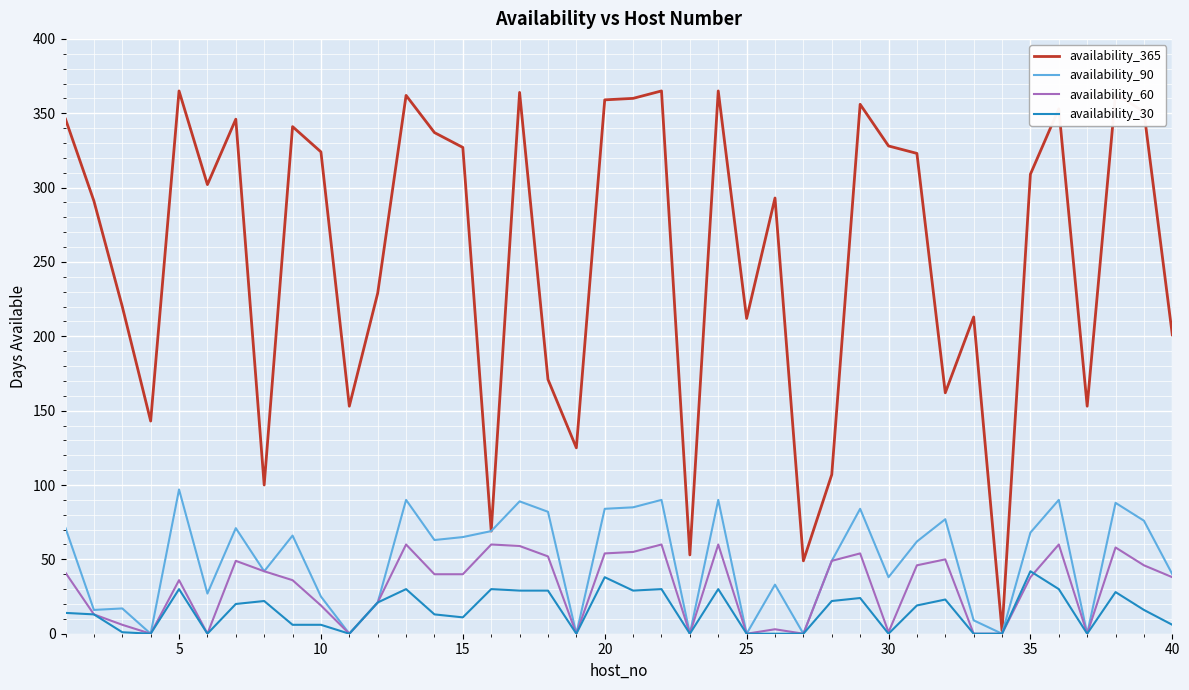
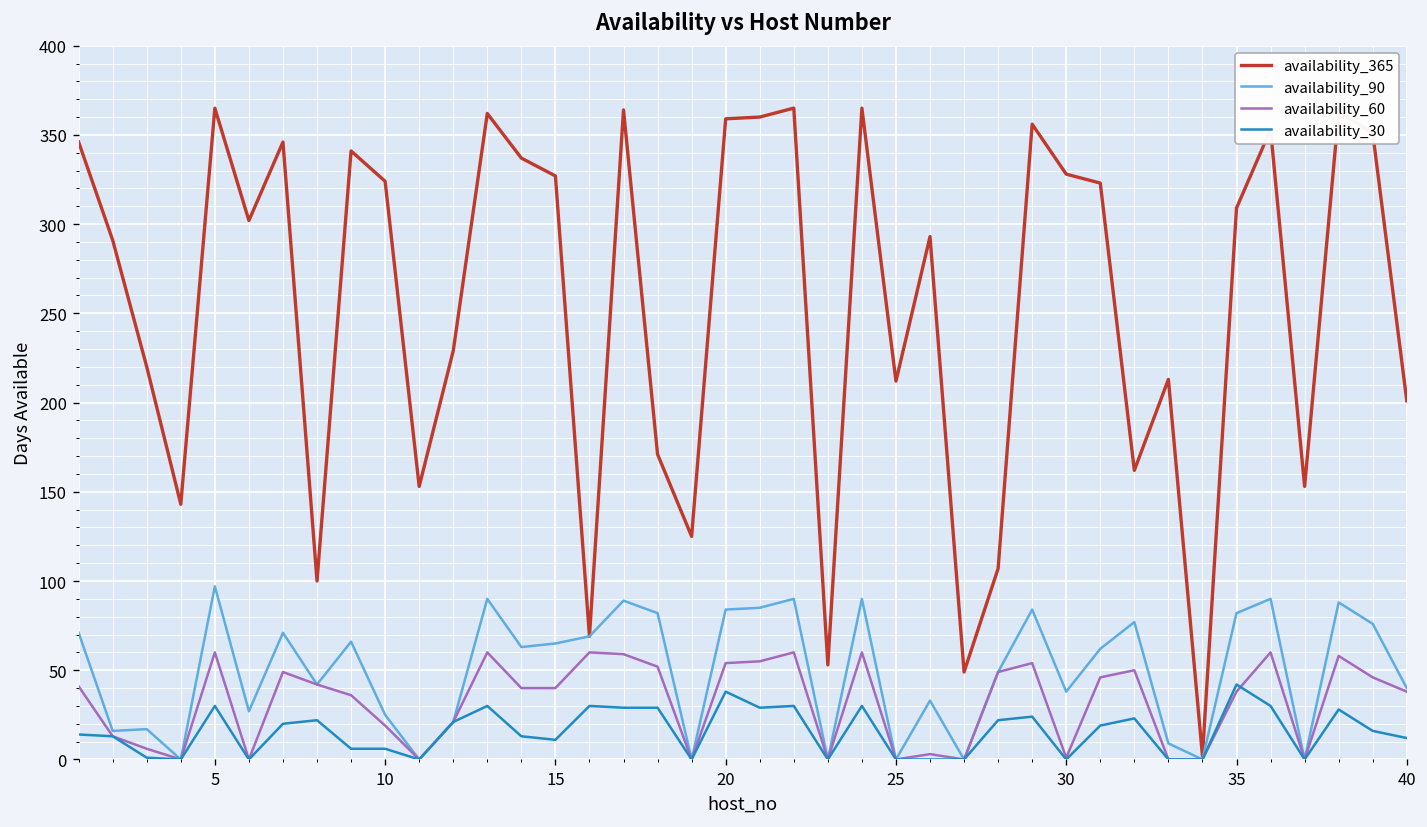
  {
    "availability_365": {
      "5": 365,
      "10": 324,
      "15": 327,
      "20": 359,
      "25": 212,
      "30": 328,
      "35": 309,
      "40": 201
    },
    "availability_90": {
      "5": 97,
      "10": 25,
      "15": 65,
      "20": 84,
      "30": 38,
-     "35": 68,
+     "35": 82,
      "40": 40
    },
    "availability_60": {
-     "5": 36,
+     "5": 60,
      "10": 19,
      "15": 40,
      "20": 54,
      "35": 38,
      "40": 38
    },
    "availability_30": {
      "5": 30,
      "10": 6,
      "15": 11,
      "20": 38,
      "35": 42,
-     "40": 6
+     "40": 12
    }
  }
